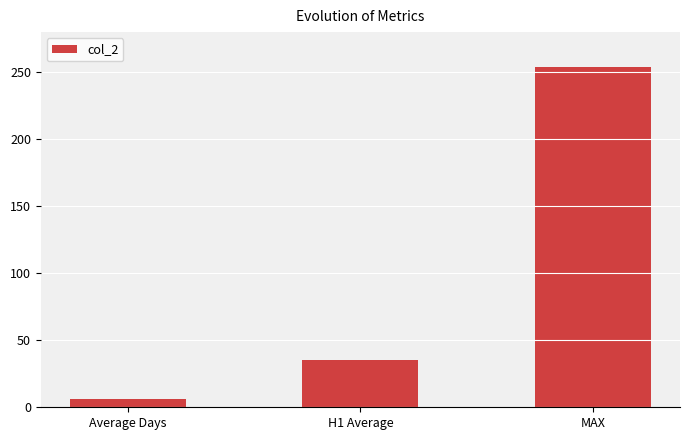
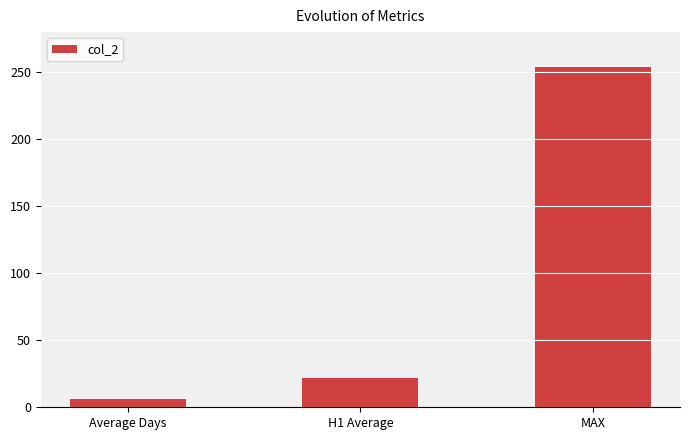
  {
    "Average Days": 6,
-   "H1 Average": 35,
+   "H1 Average": 22,
    "MAX": 254
  }
